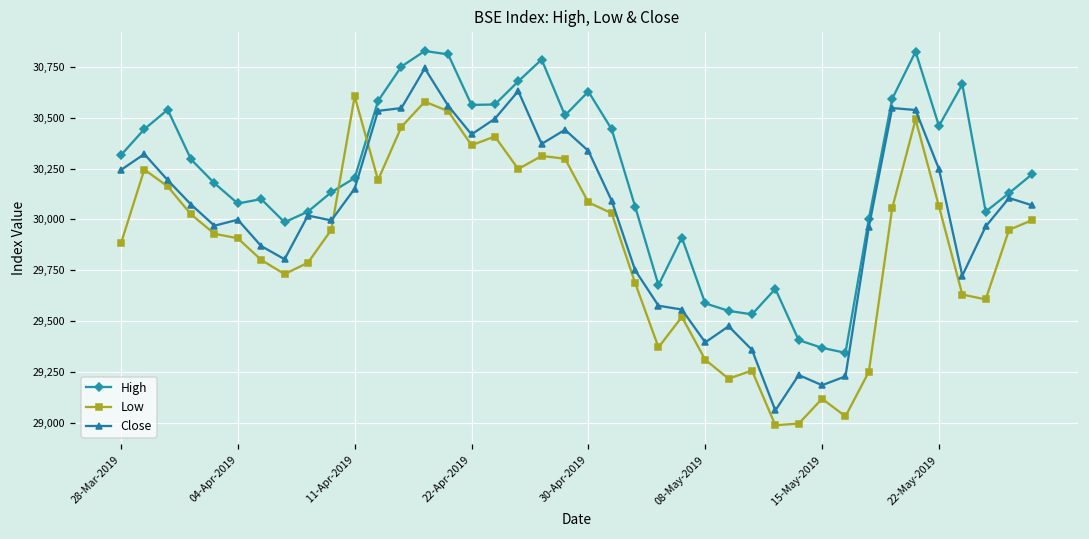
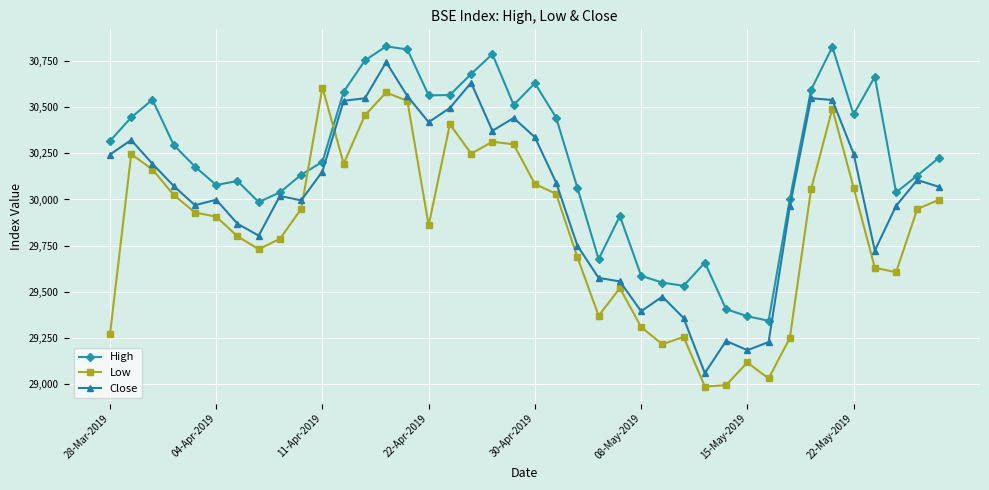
  {
    "Low": {
-     "28-Mar-2019": "29,880",
+     "28-Mar-2019": "29,270",
      "04-Apr-2019": "29,910",
      "11-Apr-2019": "30,610",
-     "22-Apr-2019": "30,370",
+     "22-Apr-2019": "29,860",
      "30-Apr-2019": "30,080",
      "08-May-2019": "29,310",
      "15-May-2019": "29,120",
      "22-May-2019": "30,060"
    }
  }
